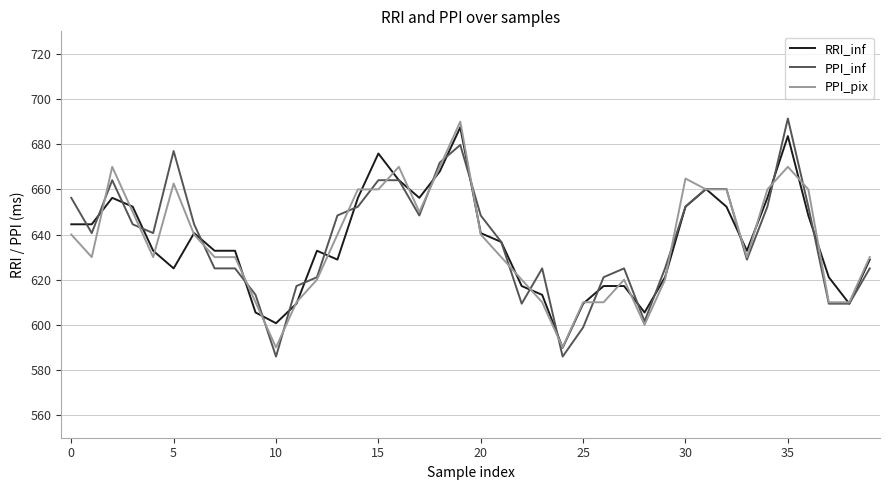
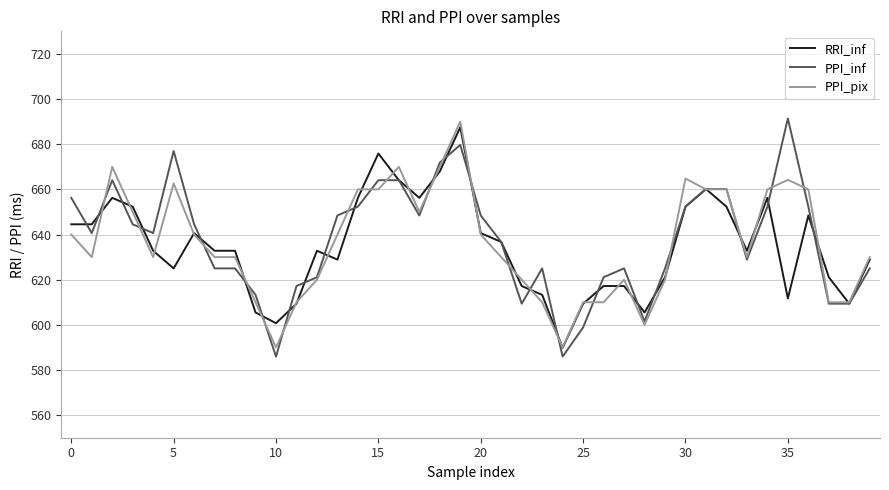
  {
    "RRI_inf": {
      "0": 645,
      "5": 625,
      "10": 601,
      "15": 676,
-     "35": 684
+     "35": 612
    },
    "PPI_inf": {
      "0": 656,
      "5": 677,
      "10": 586,
      "15": 664,
      "20": 648,
      "25": 599,
      "35": 691
    },
    "PPI_pix": {
      "0": 640,
      "5": 663,
      "10": 590,
      "15": 660,
      "30": 665,
-     "35": 670
+     "35": 664
    }
  }
